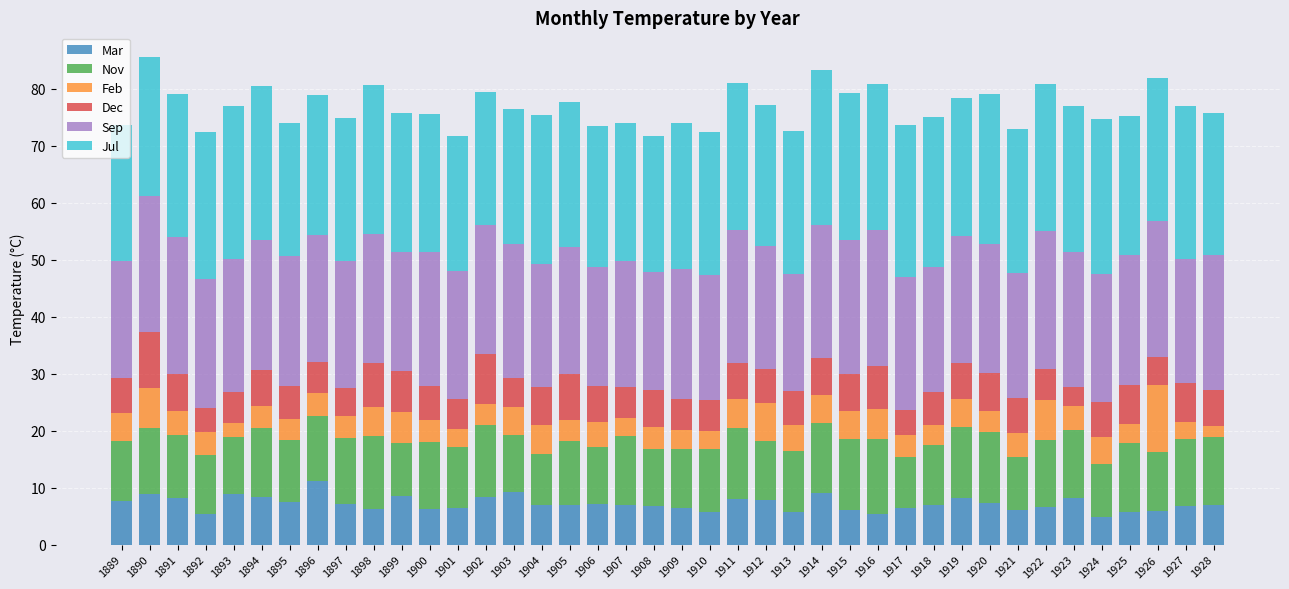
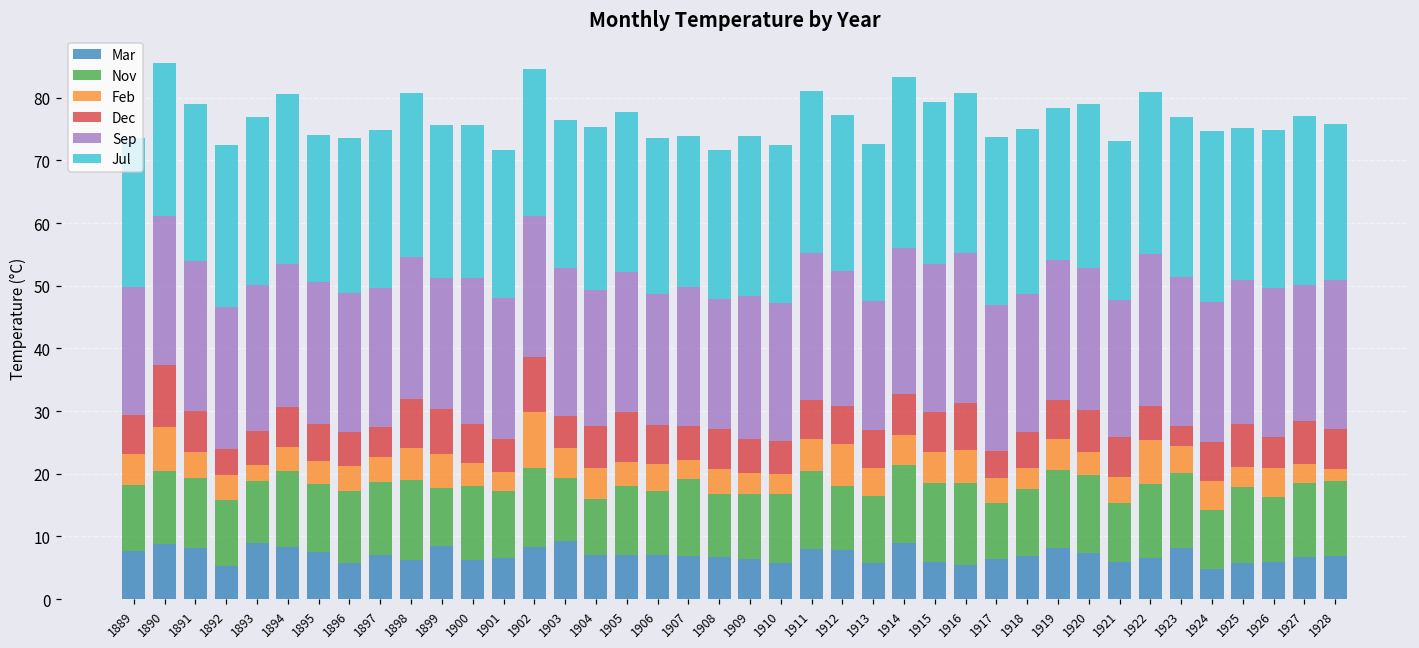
  {
    "Mar": {
      "1889": 8,
      "1890": 9,
      "1891": 8,
      "1892": 5,
      "1893": 9,
      "1894": 8,
      "1895": 8,
-     "1896": 11,
+     "1896": 6,
      "1897": 7,
      "1898": 6,
      "1899": 9,
      "1900": 6,
      "1901": 7,
      "1902": 8,
      "1903": 9,
      "1904": 7,
      "1905": 7,
      "1906": 7,
      "1907": 7,
      "1908": 7,
      "1909": 6,
      "1910": 6,
      "1911": 8,
      "1912": 8,
      "1913": 6,
      "1914": 9,
      "1915": 6,
      "1916": 5,
      "1917": 6,
      "1918": 7,
      "1919": 8,
      "1920": 7,
      "1921": 6,
      "1922": 7,
      "1923": 8,
      "1924": 5,
      "1925": 6,
      "1926": 6,
      "1927": 7,
      "1928": 7
    },
    "Feb": {
      "1889": 5,
      "1890": 7,
      "1891": 4,
      "1892": 4,
      "1893": 3,
      "1894": 4,
      "1895": 4,
      "1896": 4,
      "1897": 4,
      "1898": 5,
      "1899": 5,
      "1900": 4,
      "1901": 3,
-     "1902": 4,
+     "1902": 9,
      "1903": 5,
      "1904": 5,
      "1905": 4,
      "1906": 4,
      "1907": 3,
      "1908": 4,
      "1909": 3,
      "1910": 3,
      "1911": 5,
      "1912": 7,
      "1913": 4,
      "1914": 5,
      "1915": 5,
      "1916": 5,
      "1917": 4,
      "1918": 4,
      "1919": 5,
      "1920": 4,
      "1921": 4,
      "1922": 7,
      "1923": 4,
      "1924": 5,
      "1925": 3,
-     "1926": 12,
+     "1926": 5,
      "1927": 3,
      "1928": 2
    }
  }
